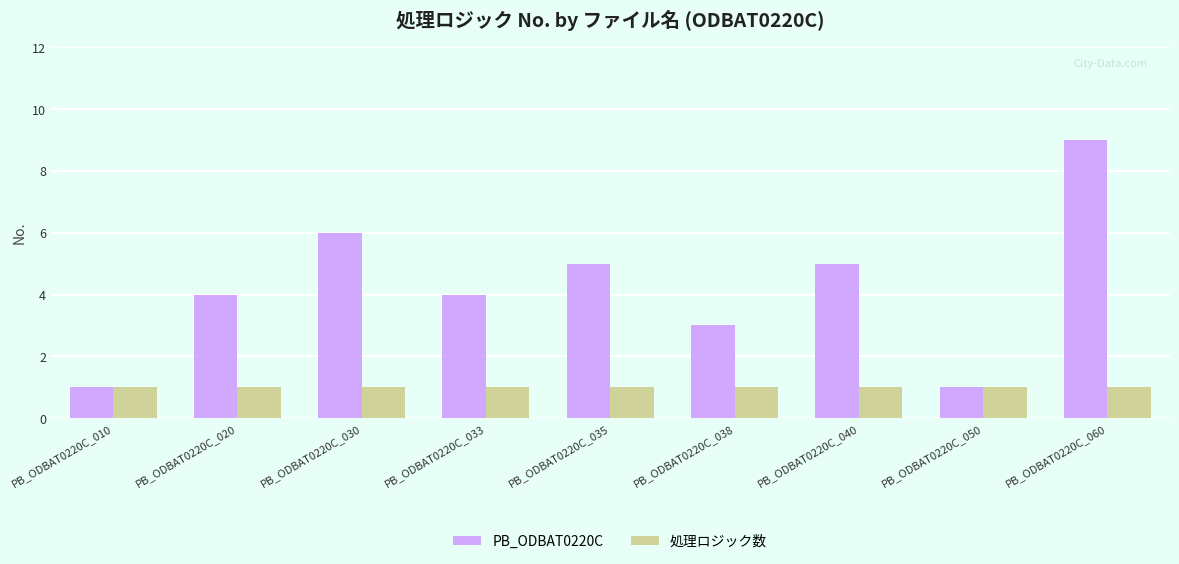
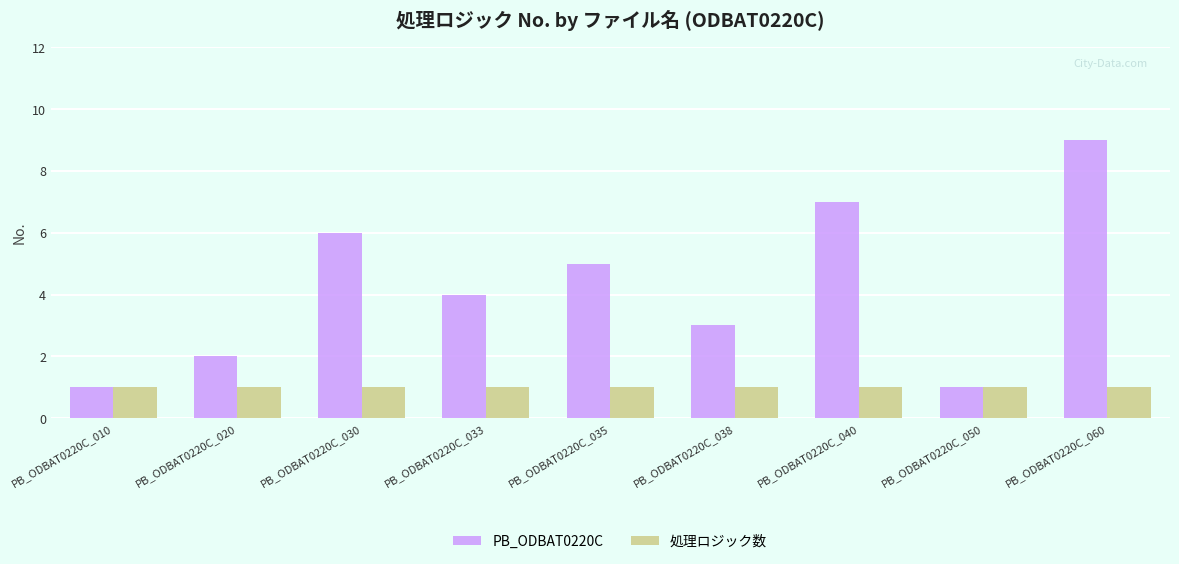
  {
    "PB_ODBAT0220C": {
      "PB_ODBAT0220C_010": 1,
-     "PB_ODBAT0220C_020": 4,
+     "PB_ODBAT0220C_020": 2,
      "PB_ODBAT0220C_030": 6,
      "PB_ODBAT0220C_033": 4,
      "PB_ODBAT0220C_035": 5,
      "PB_ODBAT0220C_038": 3,
-     "PB_ODBAT0220C_040": 5,
+     "PB_ODBAT0220C_040": 7,
      "PB_ODBAT0220C_050": 1,
      "PB_ODBAT0220C_060": 9
    },
    "処理ロジック数": {
      "PB_ODBAT0220C_010": 1,
      "PB_ODBAT0220C_020": 1,
      "PB_ODBAT0220C_030": 1,
      "PB_ODBAT0220C_033": 1,
      "PB_ODBAT0220C_035": 1,
      "PB_ODBAT0220C_038": 1,
      "PB_ODBAT0220C_040": 1,
      "PB_ODBAT0220C_050": 1,
      "PB_ODBAT0220C_060": 1
    }
  }
